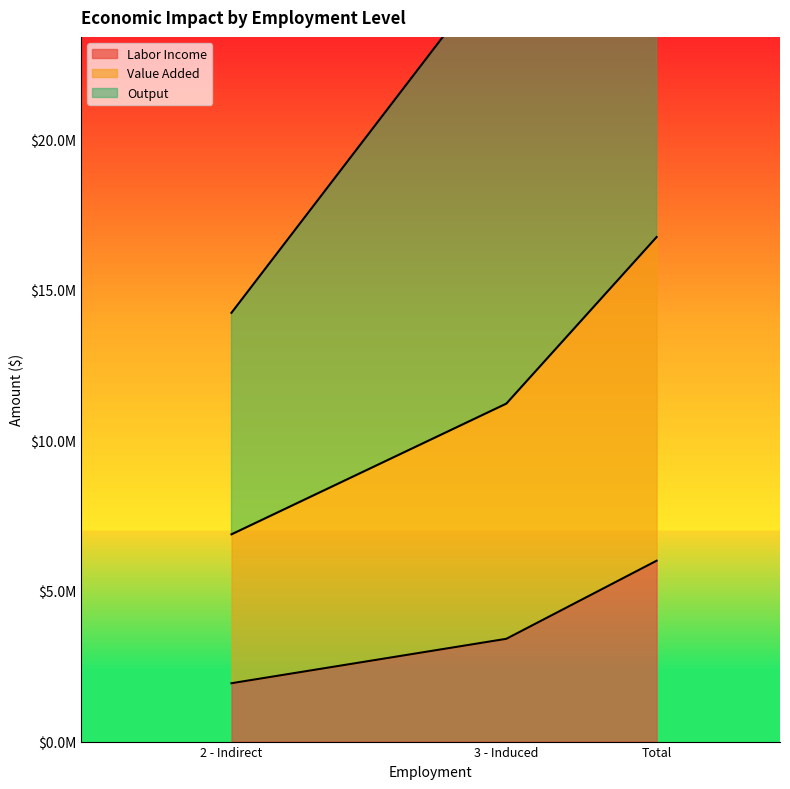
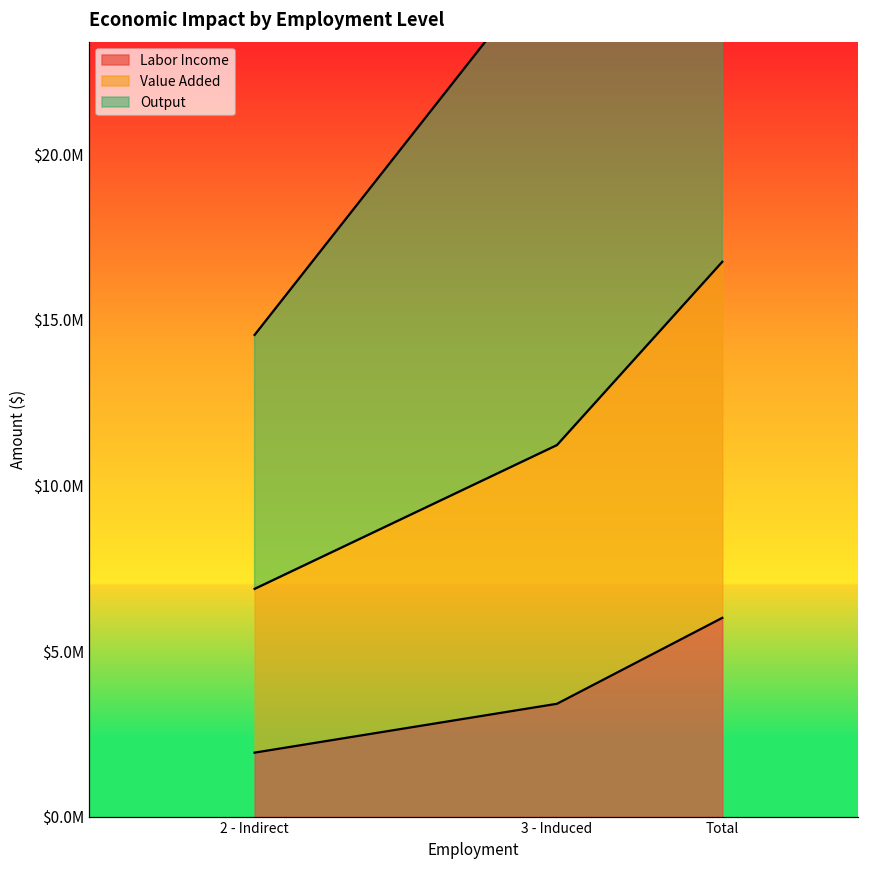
  {
    "Labor Income": {
      "2 - Indirect": "$1900000",
      "3 - Induced": "$3400000",
      "Total": "$6000000"
    },
    "Value Added": {
      "2 - Indirect": "$4900000",
      "3 - Induced": "$7800000",
      "Total": "$10700000"
    },
    "Output": {
-     "2 - Indirect": "$7400000"
+     "2 - Indirect": "$7700000"
    }
  }
